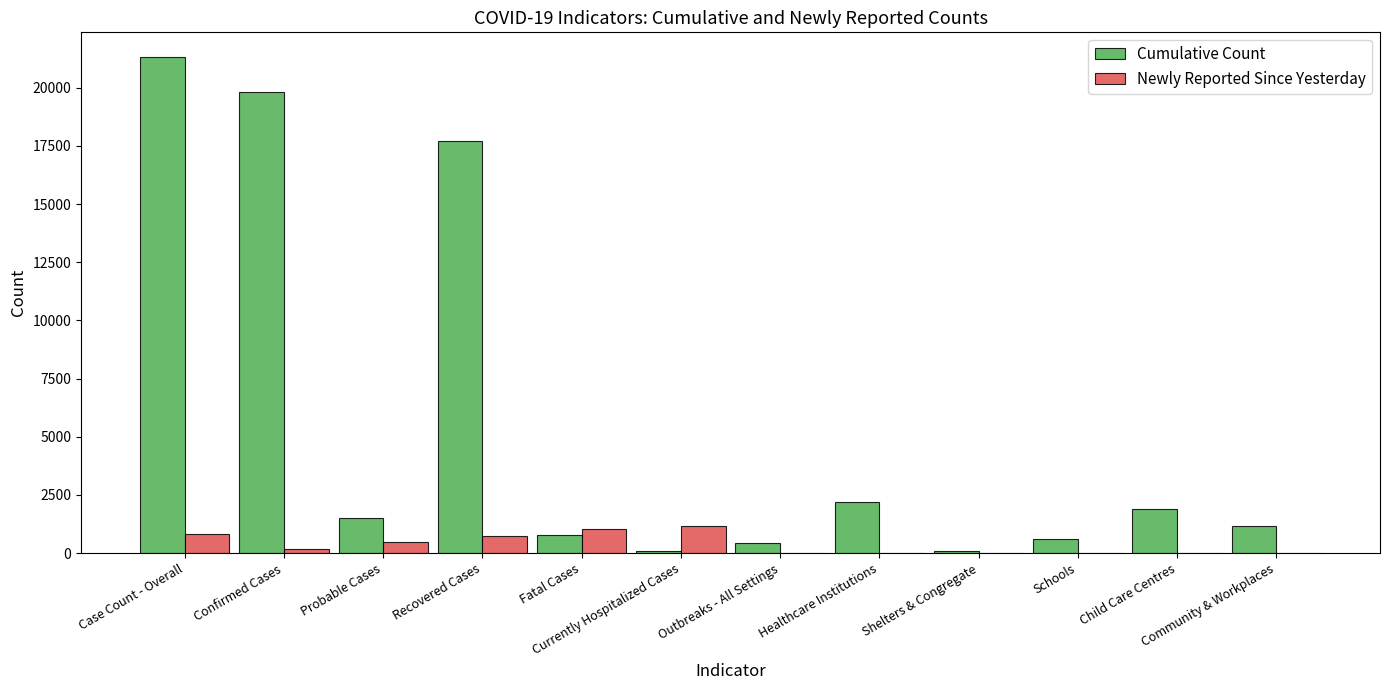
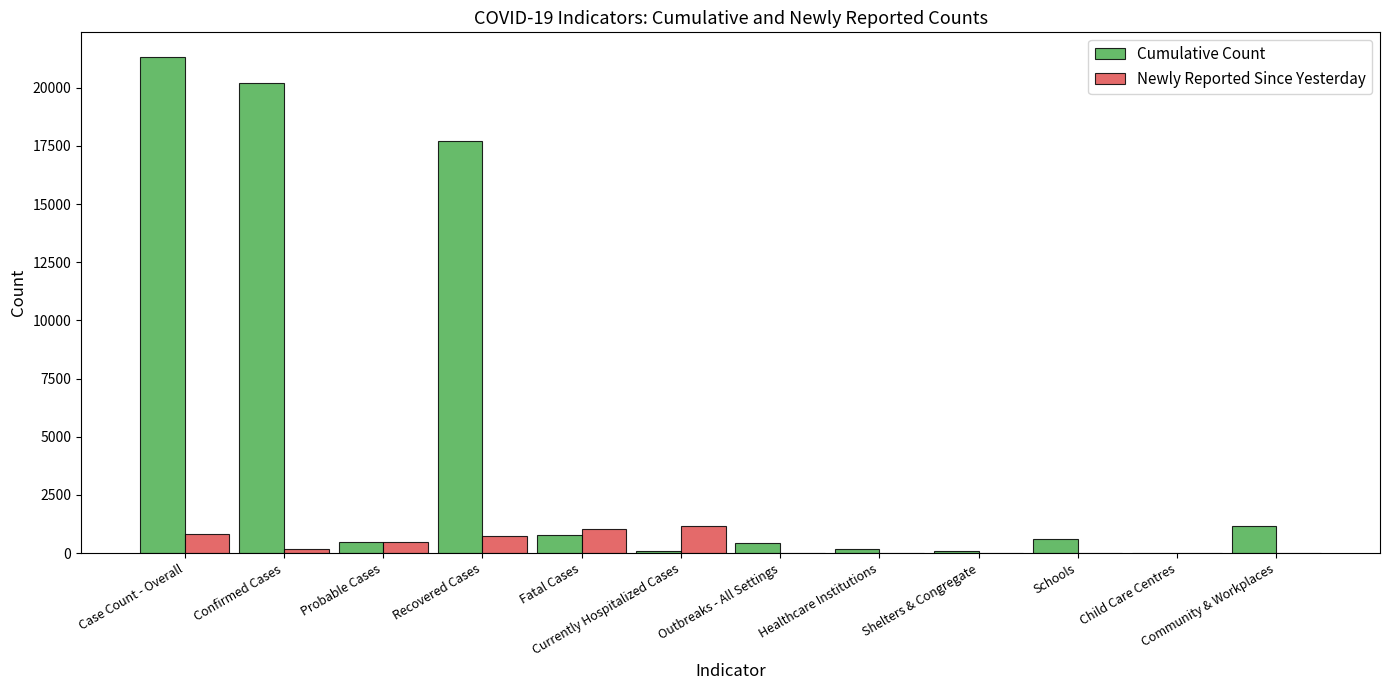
  {
    "Cumulative Count": {
      "Case Count - Overall": 21300,
-     "Confirmed Cases": 19800,
-     "Probable Cases": 1500,
+     "Confirmed Cases": 20200,
+     "Probable Cases": 500,
      "Recovered Cases": 17700,
      "Fatal Cases": 800,
      "Outbreaks - All Settings": 400,
-     "Healthcare Institutions": 2200,
+     "Healthcare Institutions": 200,
      "Schools": 600,
-     "Child Care Centres": 1900,
+     "Child Care Centres": 0,
      "Community & Workplaces": 1200
    },
    "Newly Reported Since Yesterday": {
      "Case Count - Overall": 800,
      "Confirmed Cases": 200,
      "Probable Cases": 500,
      "Recovered Cases": 700,
      "Fatal Cases": 1000,
      "Currently Hospitalized Cases": 1200,
      "Schools": 0,
      "Child Care Centres": 0,
      "Community & Workplaces": 0
    }
  }
